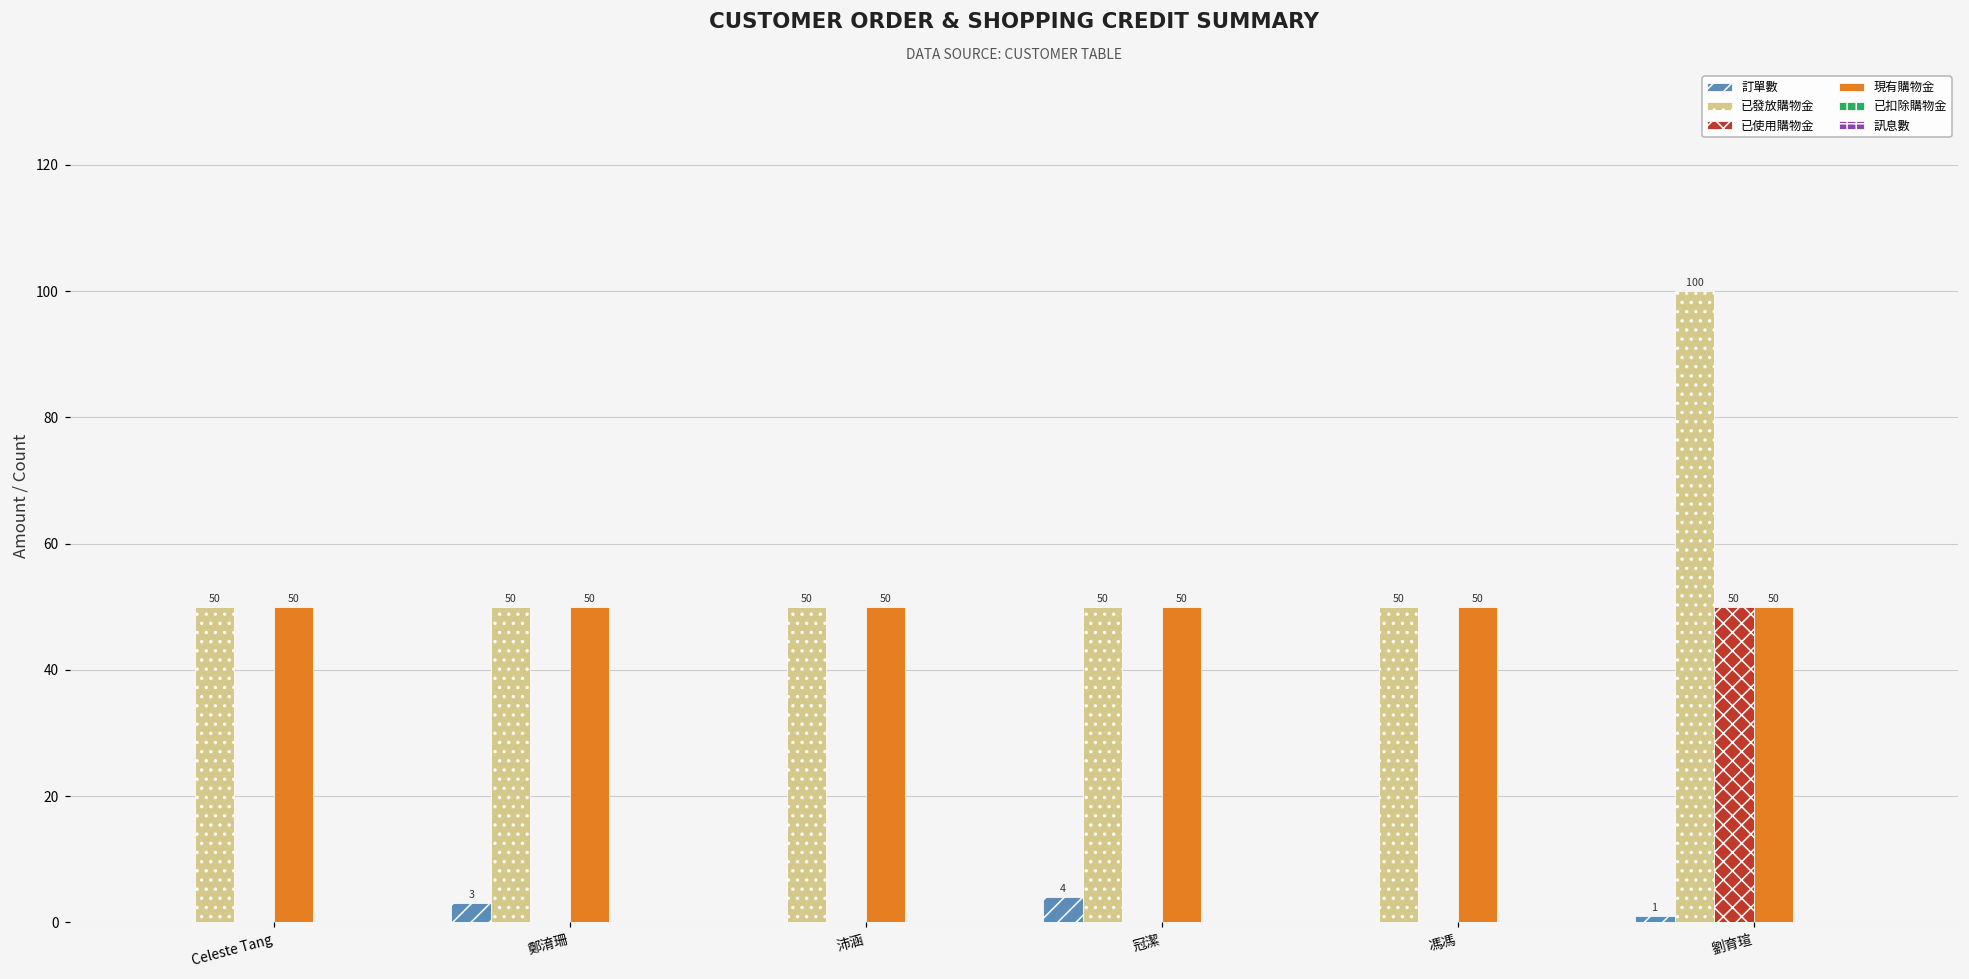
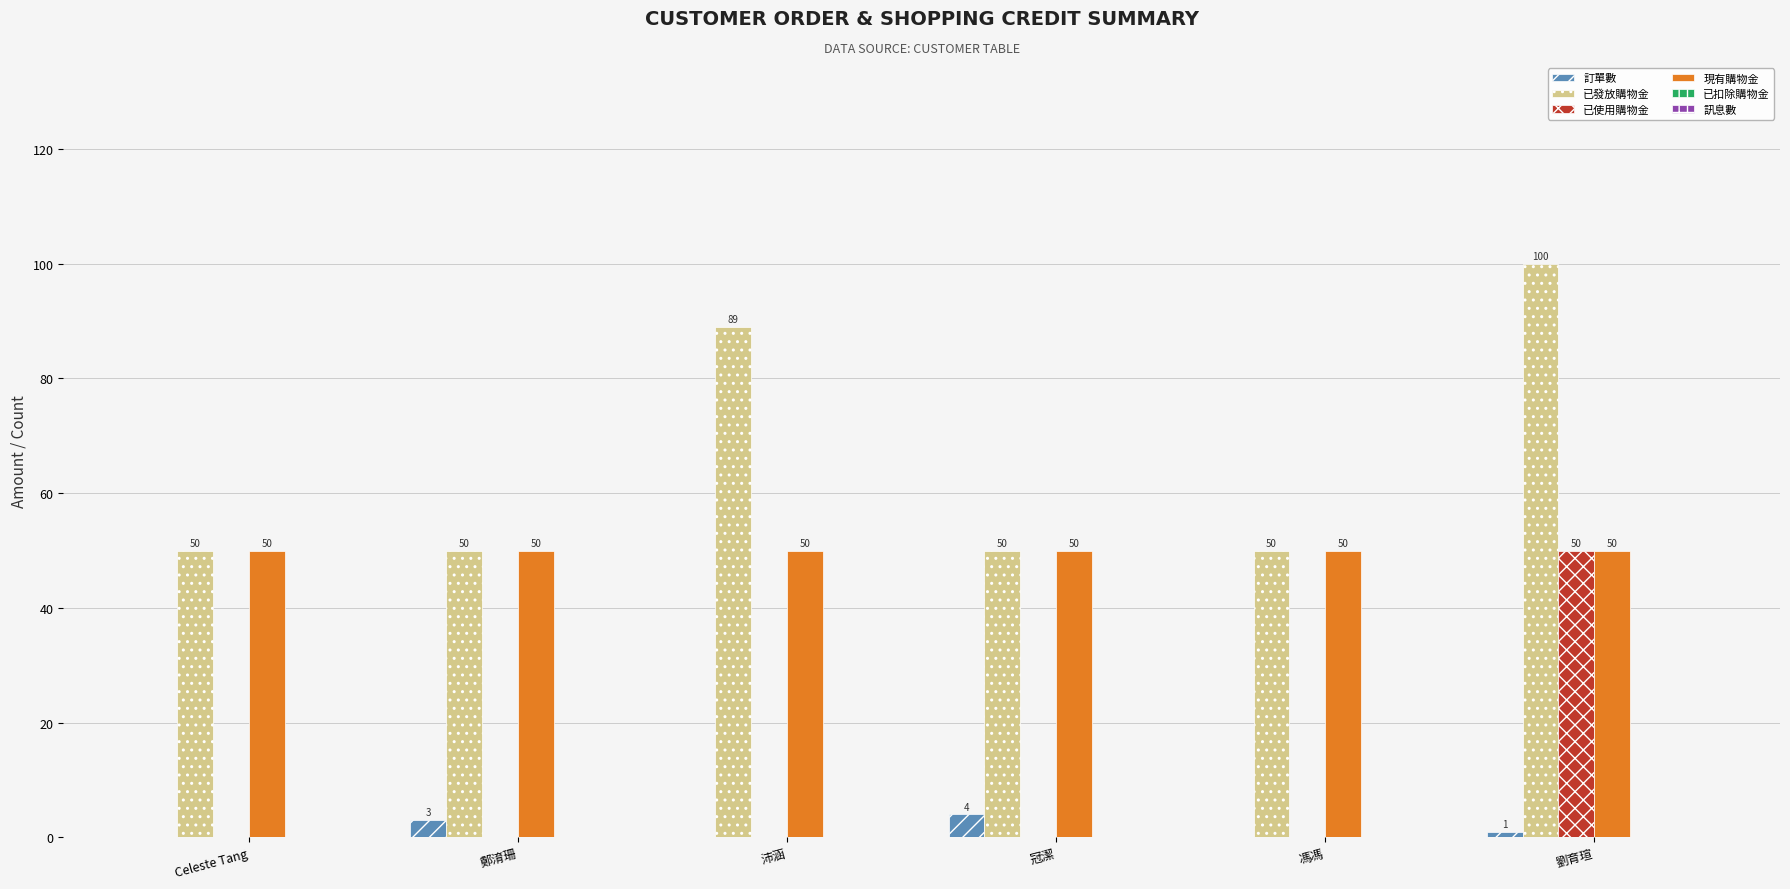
  {
    "訂單數": {
      "鄭淯珊": 3,
      "冠潔": 4,
      "劉育瑄": 1
    },
    "已發放購物金": {
      "Celeste Tang": 50,
      "鄭淯珊": 50,
-     "沛涵": 50,
+     "沛涵": 89,
      "冠潔": 50,
      "馮馮": 50,
      "劉育瑄": 100
    },
    "已使用購物金": {
      "劉育瑄": 50
    },
    "現有購物金": {
      "Celeste Tang": 50,
      "鄭淯珊": 50,
      "沛涵": 50,
      "冠潔": 50,
      "馮馮": 50,
      "劉育瑄": 50
    },
    "已扣除購物金": {
      "Celeste Tang": 0,
      "鄭淯珊": 0,
      "沛涵": 0,
      "冠潔": 0,
      "馮馮": 0,
      "劉育瑄": 0
    },
    "訊息數": {
      "Celeste Tang": 0,
      "鄭淯珊": 0,
      "沛涵": 0,
      "冠潔": 0,
      "馮馮": 0,
      "劉育瑄": 0
    }
  }
